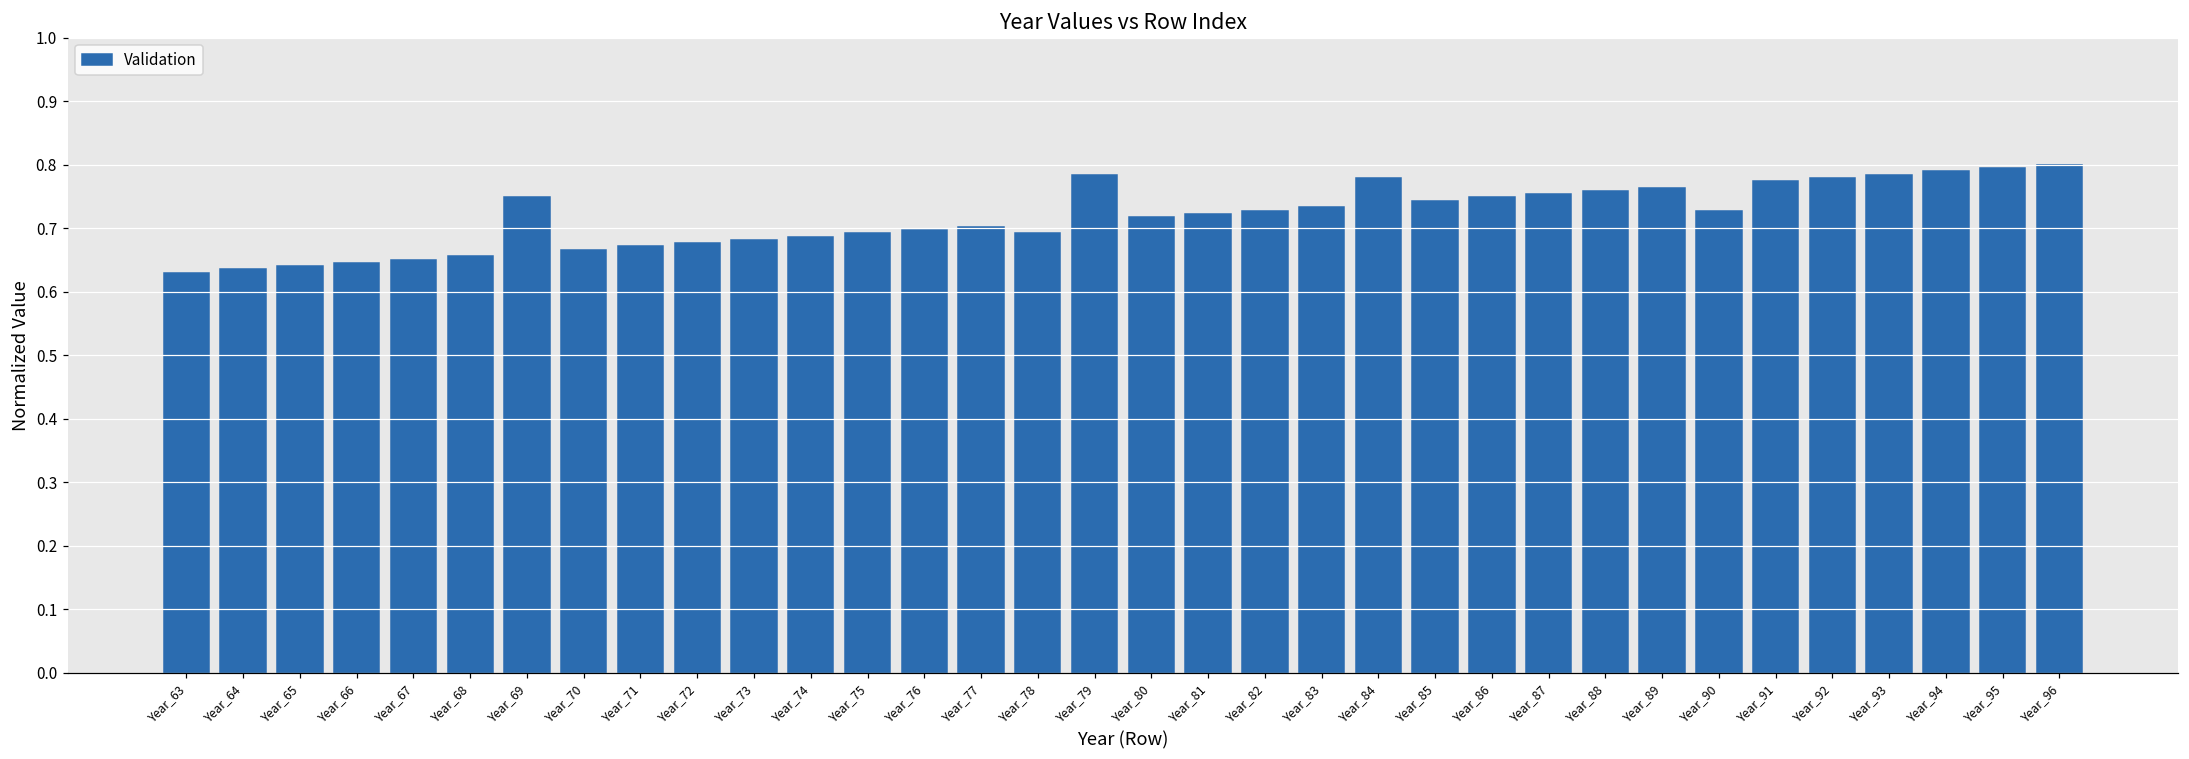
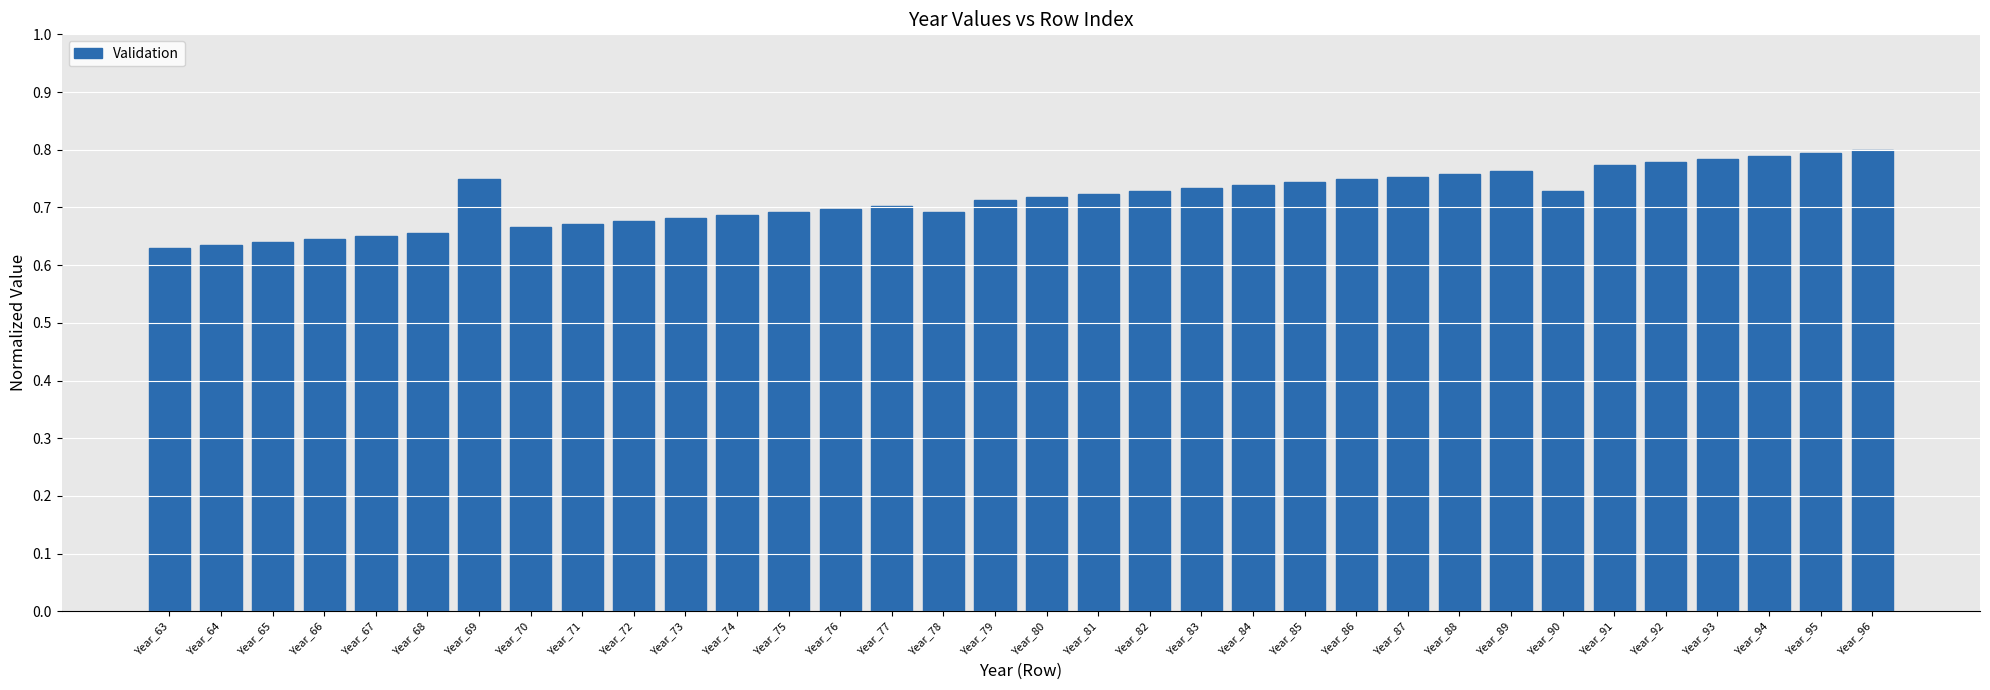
  {
    "Year_63": 0.63,
    "Year_64": 0.64,
    "Year_65": 0.64,
    "Year_66": 0.65,
    "Year_67": 0.65,
    "Year_68": 0.66,
    "Year_69": 0.75,
    "Year_70": 0.67,
    "Year_71": 0.67,
    "Year_72": 0.68,
    "Year_73": 0.68,
    "Year_74": 0.69,
    "Year_75": 0.69,
    "Year_76": 0.70,
    "Year_77": 0.70,
    "Year_78": 0.69,
-   "Year_79": 0.78,
+   "Year_79": 0.71,
    "Year_80": 0.72,
    "Year_81": 0.72,
    "Year_82": 0.73,
    "Year_83": 0.73,
-   "Year_84": 0.78,
+   "Year_84": 0.74,
    "Year_85": 0.74,
    "Year_86": 0.75,
    "Year_87": 0.75,
    "Year_88": 0.76,
    "Year_89": 0.76,
    "Year_90": 0.73,
    "Year_91": 0.77,
    "Year_92": 0.78,
    "Year_93": 0.78,
    "Year_94": 0.79,
    "Year_95": 0.79,
    "Year_96": 0.80
  }
